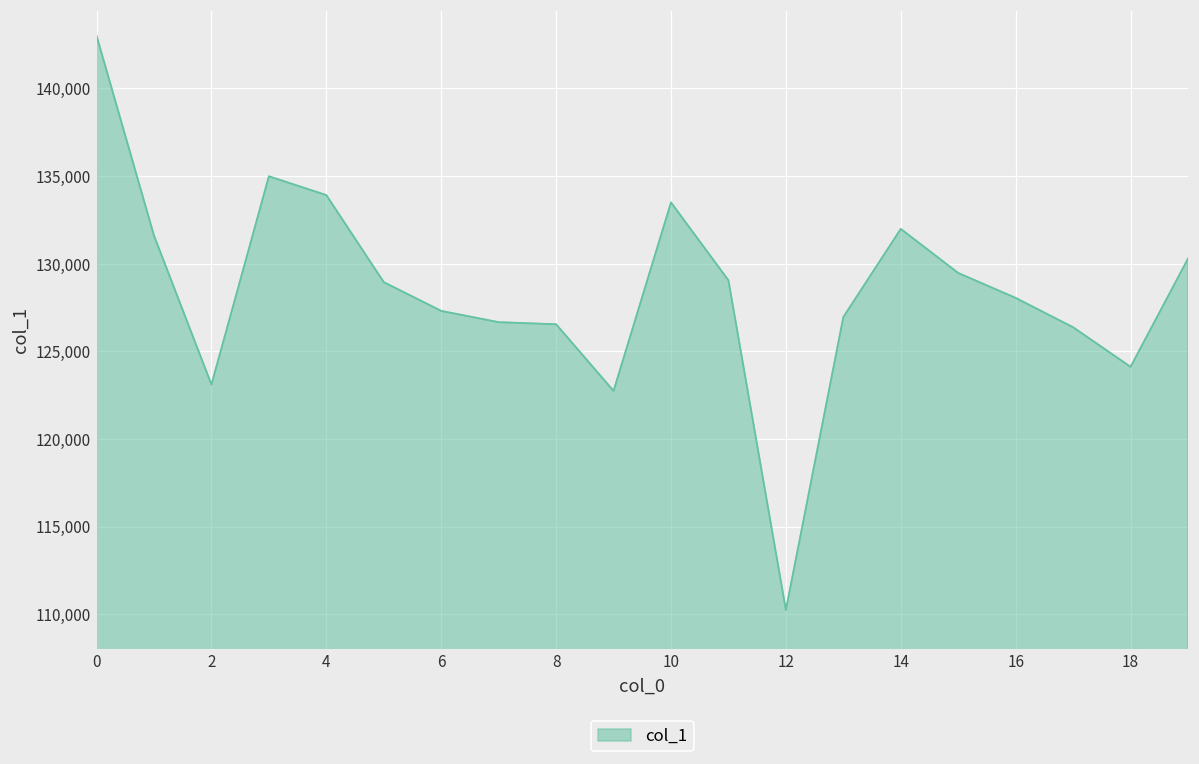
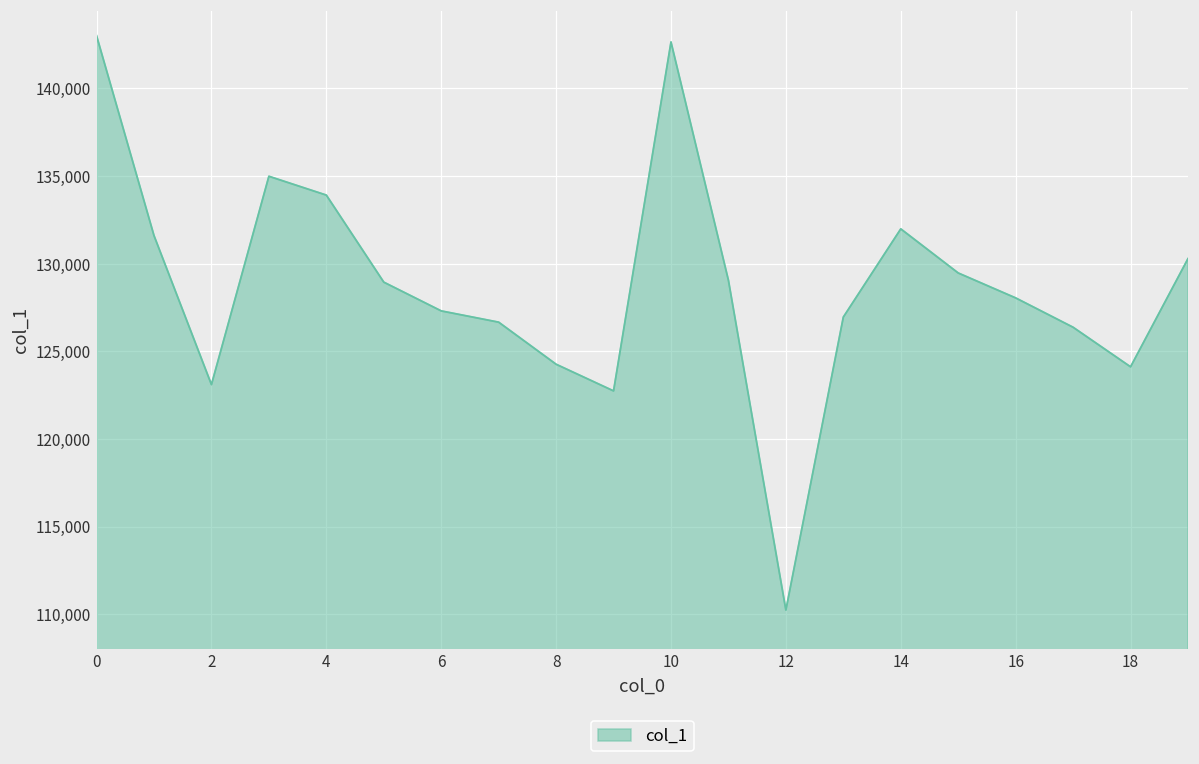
  {
    "0": "143,000",
    "2": "123,100",
    "4": "133,900",
    "6": "127,300",
-   "8": "126,500",
-   "10": "133,500",
+   "8": "124,300",
+   "10": "142,700",
    "12": "110,200",
    "14": "132,000",
    "16": "128,000",
    "18": "124,100"
  }
